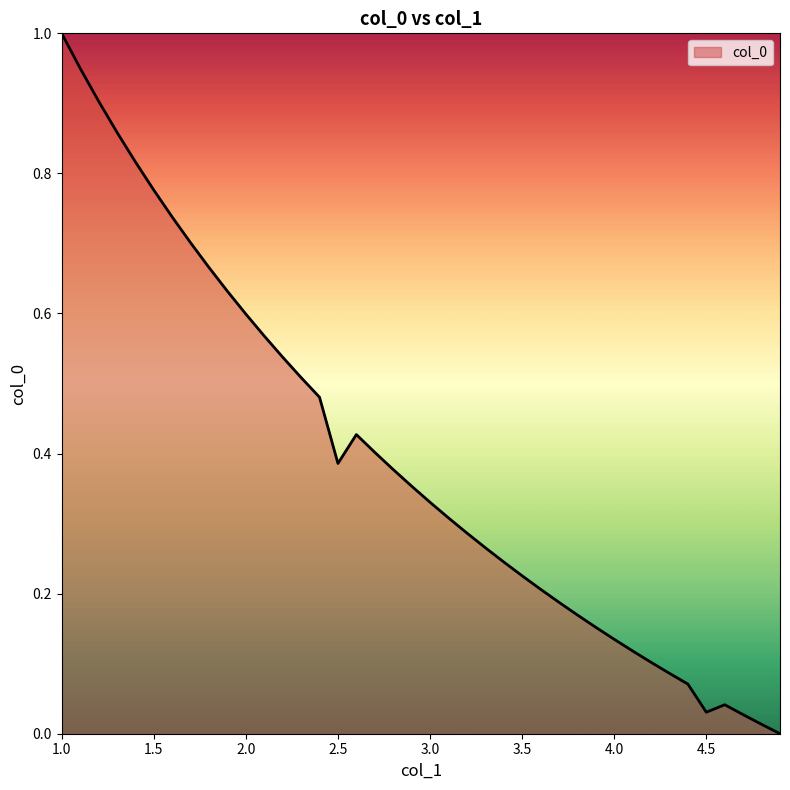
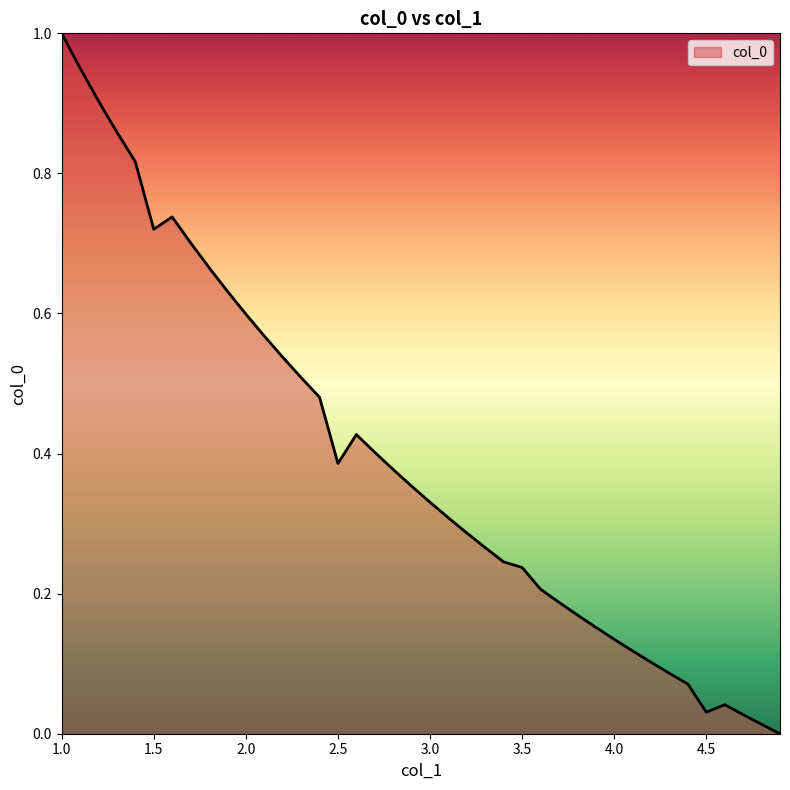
  {
    "1.0": 1.00,
-   "1.5": 0.78,
+   "1.5": 0.72,
    "2.0": 0.60,
    "2.5": 0.39,
    "3.0": 0.33,
-   "3.5": 0.23,
+   "3.5": 0.24,
    "4.0": 0.13,
    "4.5": 0.03
  }
